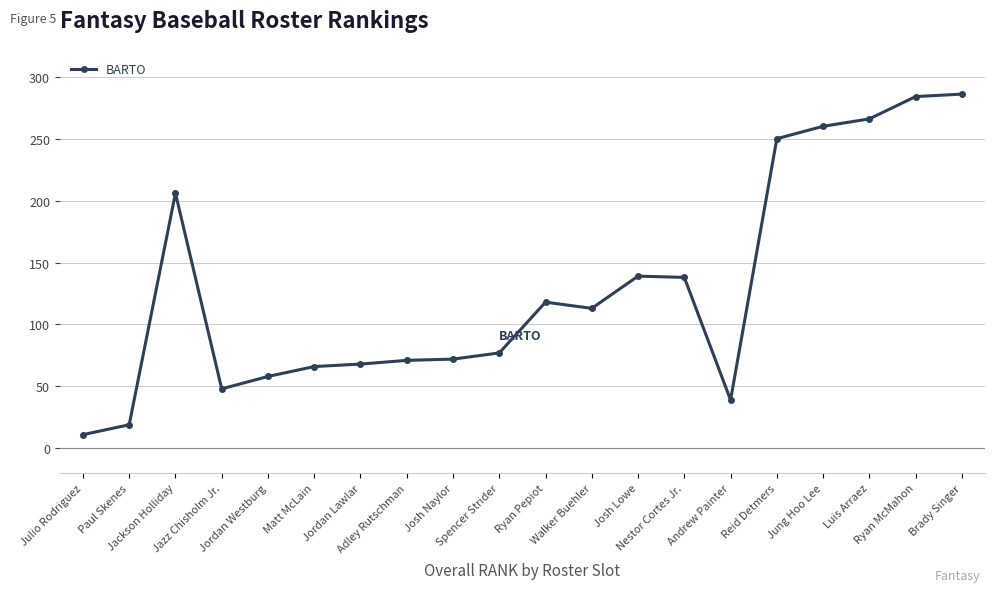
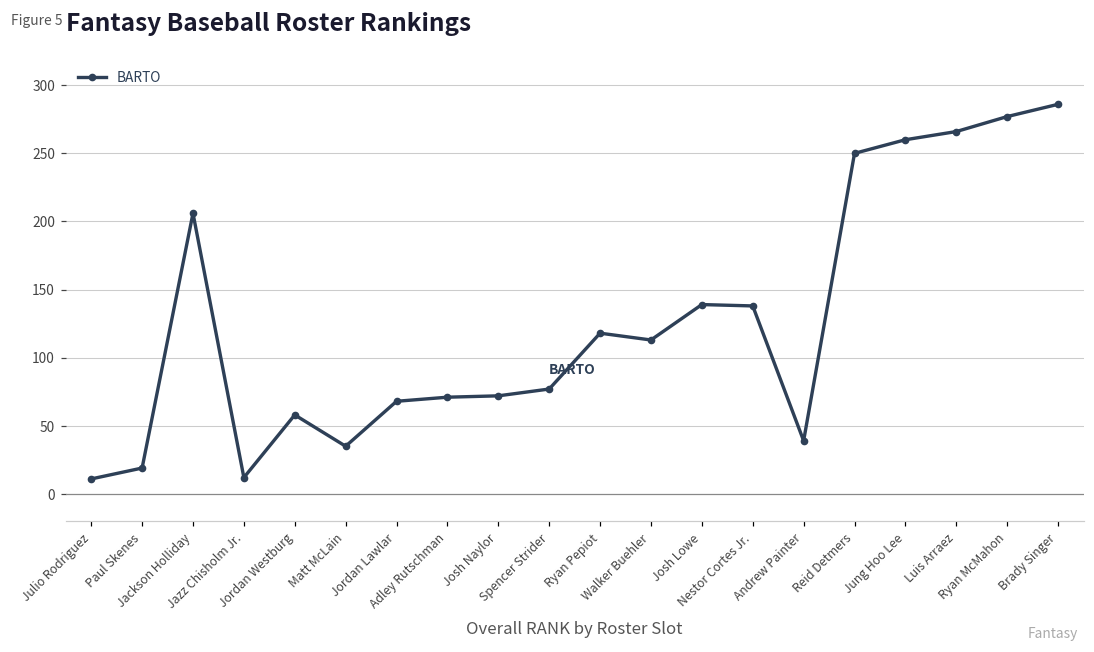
  {
    "Julio Rodriguez": 11,
    "Paul Skenes": 19,
    "Jackson Holliday": 206,
-   "Jazz Chisholm Jr.": 48,
+   "Jazz Chisholm Jr.": 12,
    "Jordan Westburg": 58,
-   "Matt McLain": 66,
+   "Matt McLain": 35,
    "Jordan Lawlar": 68,
    "Adley Rutschman": 71,
    "Josh Naylor": 72,
    "Spencer Strider": 77,
    "Ryan Pepiot": 118,
    "Walker Buehler": 113,
    "Josh Lowe": 139,
    "Nestor Cortes Jr.": 138,
    "Andrew Painter": 39,
    "Reid Detmers": 250,
    "Jung Hoo Lee": 260,
    "Luis Arraez": 266,
-   "Ryan McMahon": 284,
+   "Ryan McMahon": 277,
    "Brady Singer": 286
  }
